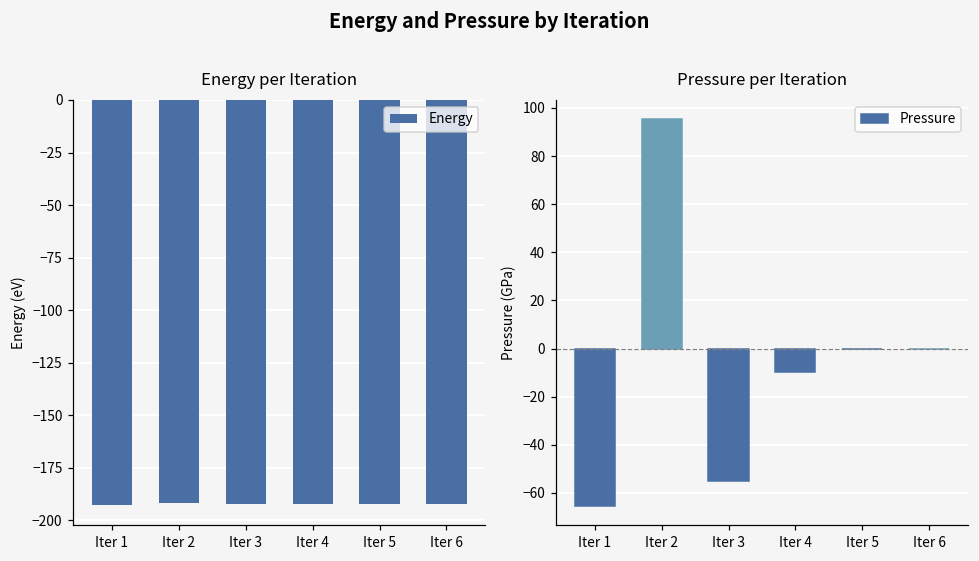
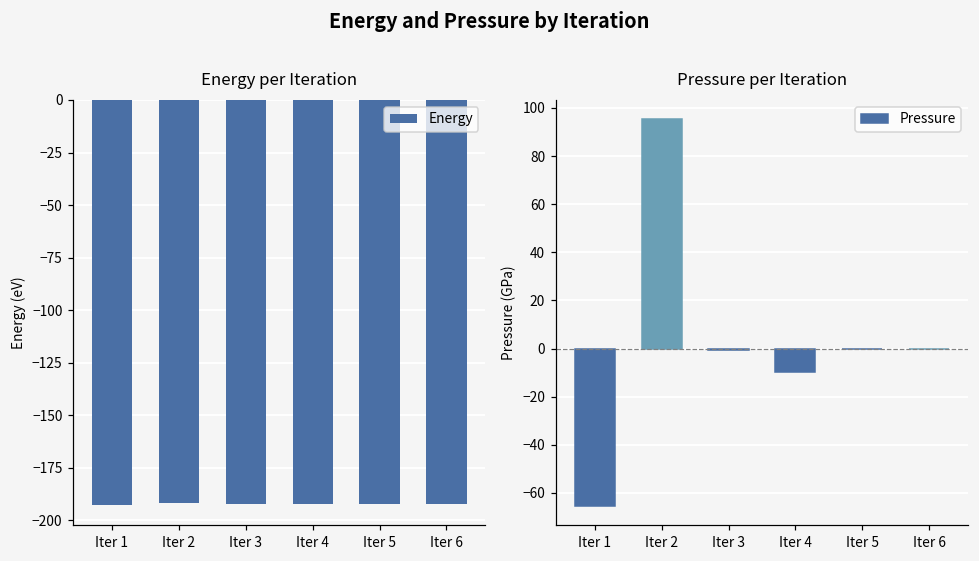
  {
    "Energy per Iteration": {
      "Iter 1": -193,
      "Iter 2": -192,
      "Iter 3": -192,
      "Iter 4": -192,
      "Iter 5": -192,
      "Iter 6": -192
    },
    "Pressure per Iteration": {
      "Iter 1": -65,
      "Iter 2": 95,
-     "Iter 3": -55,
+     "Iter 3": -1,
      "Iter 4": -10,
      "Iter 6": 0
    }
  }
